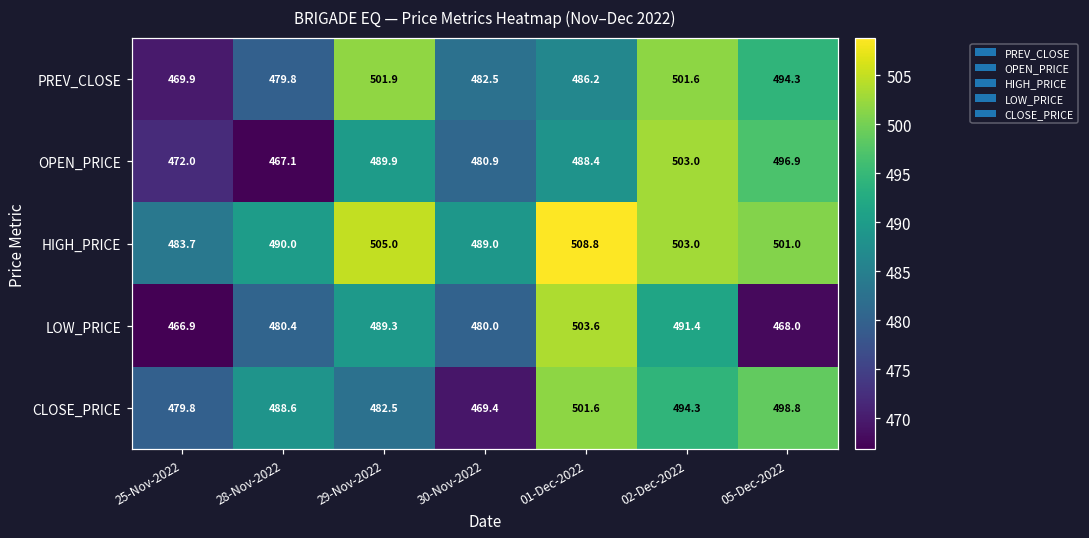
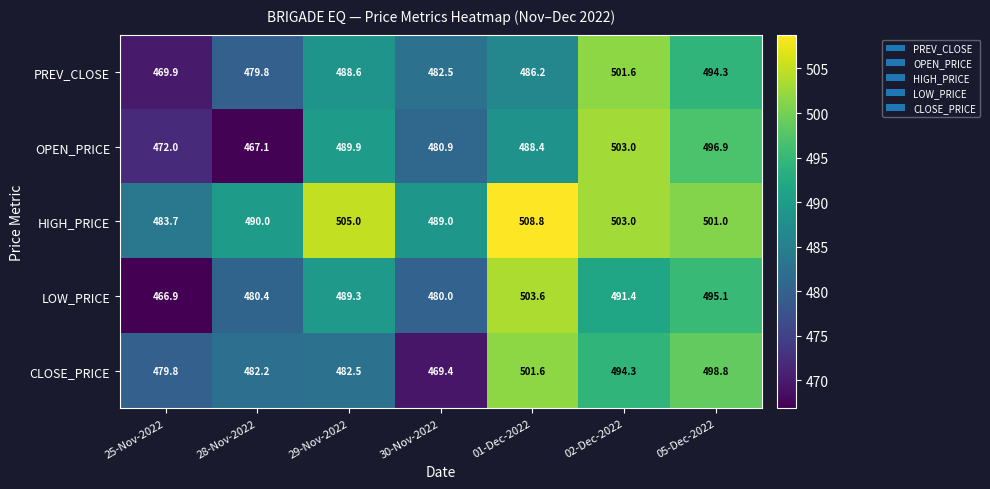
  {
    "PREV_CLOSE": {
      "25-Nov-2022": 469.9,
      "28-Nov-2022": 479.8,
-     "29-Nov-2022": 501.9,
+     "29-Nov-2022": 488.6,
      "30-Nov-2022": 482.5,
      "01-Dec-2022": 486.2,
      "02-Dec-2022": 501.6,
      "05-Dec-2022": 494.3
    },
    "OPEN_PRICE": {
      "25-Nov-2022": 472.0,
      "28-Nov-2022": 467.1,
      "29-Nov-2022": 489.9,
      "30-Nov-2022": 480.9,
      "01-Dec-2022": 488.4,
      "02-Dec-2022": 503.0,
      "05-Dec-2022": 496.9
    },
    "HIGH_PRICE": {
      "25-Nov-2022": 483.7,
      "28-Nov-2022": 490.0,
      "29-Nov-2022": 505.0,
      "30-Nov-2022": 489.0,
      "01-Dec-2022": 508.8,
      "02-Dec-2022": 503.0,
      "05-Dec-2022": 501.0
    },
    "LOW_PRICE": {
      "25-Nov-2022": 466.9,
      "28-Nov-2022": 480.4,
      "29-Nov-2022": 489.3,
      "30-Nov-2022": 480.0,
      "01-Dec-2022": 503.6,
      "02-Dec-2022": 491.4,
-     "05-Dec-2022": 468.0
+     "05-Dec-2022": 495.1
    },
    "CLOSE_PRICE": {
      "25-Nov-2022": 479.8,
-     "28-Nov-2022": 488.6,
+     "28-Nov-2022": 482.2,
      "29-Nov-2022": 482.5,
      "30-Nov-2022": 469.4,
      "01-Dec-2022": 501.6,
      "02-Dec-2022": 494.3,
      "05-Dec-2022": 498.8
    }
  }
